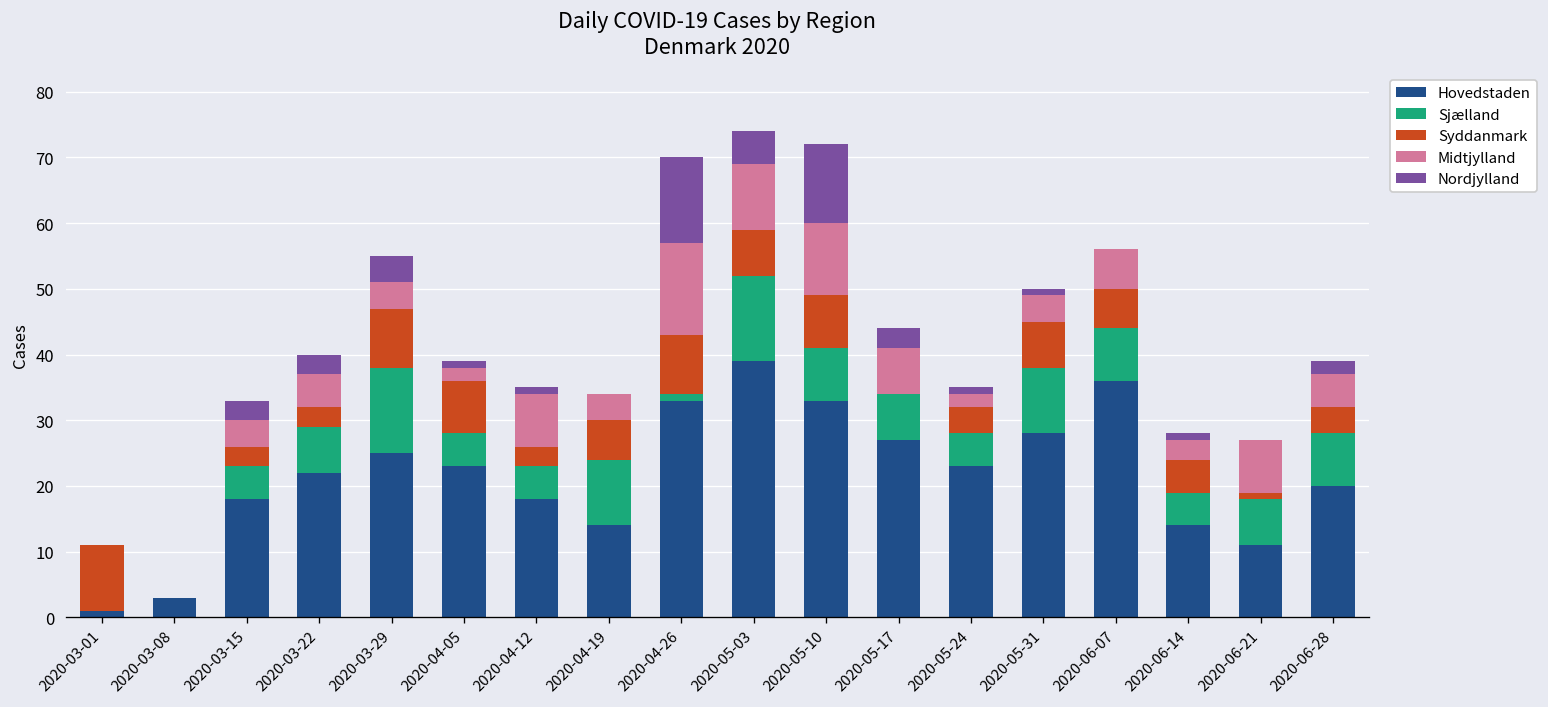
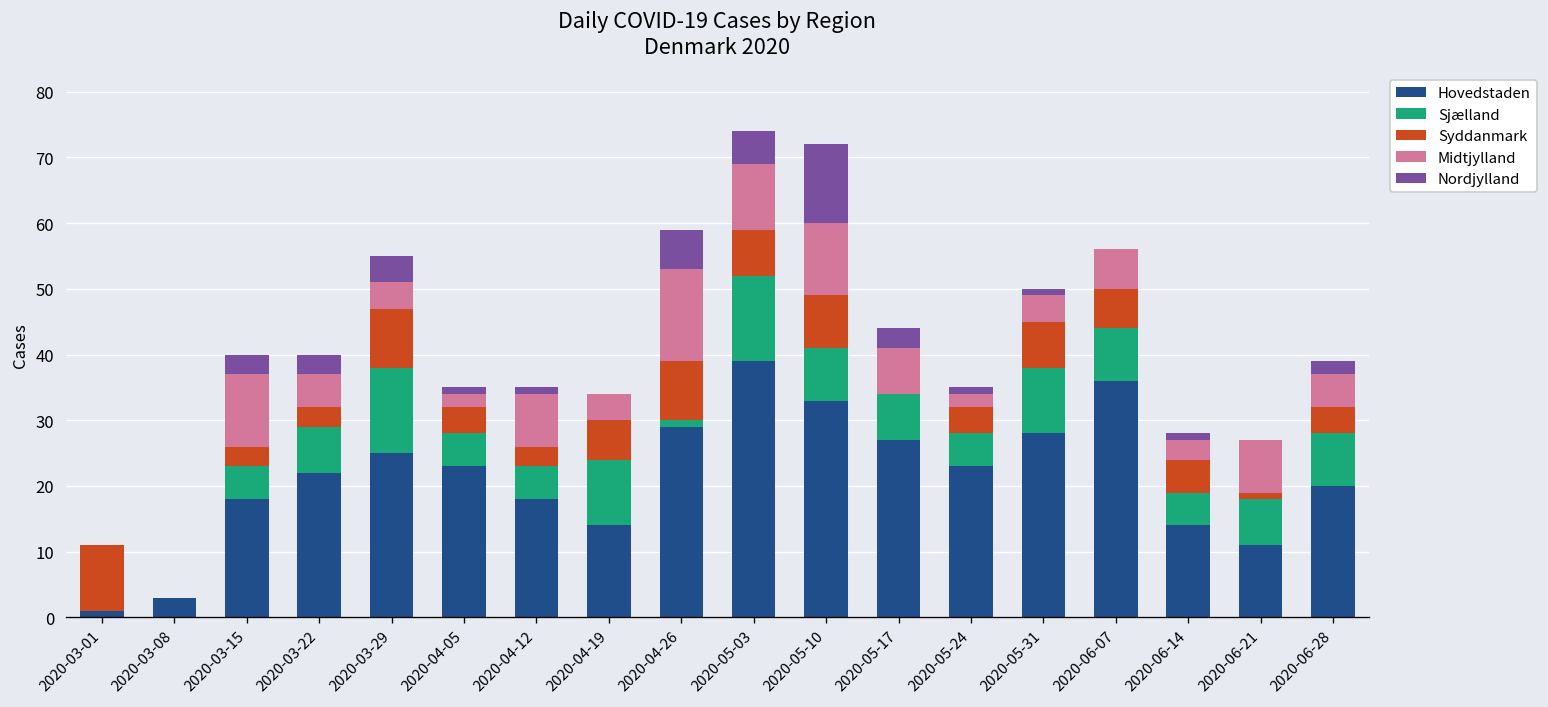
  {
    "Hovedstaden": {
      "2020-03-01": 1,
      "2020-03-08": 3,
      "2020-03-15": 18,
      "2020-03-22": 22,
      "2020-03-29": 25,
      "2020-04-05": 23,
      "2020-04-12": 18,
      "2020-04-19": 14,
-     "2020-04-26": 33,
+     "2020-04-26": 29,
      "2020-05-03": 39,
      "2020-05-10": 33,
      "2020-05-17": 27,
      "2020-05-24": 23,
      "2020-05-31": 28,
      "2020-06-07": 36,
      "2020-06-14": 14,
      "2020-06-21": 11,
      "2020-06-28": 20
    },
    "Sjælland": {
      "2020-03-01": 0,
      "2020-03-08": 0,
      "2020-03-15": 5,
      "2020-03-22": 7,
      "2020-03-29": 13,
      "2020-04-05": 5,
      "2020-04-12": 5,
      "2020-04-19": 10,
      "2020-04-26": 1,
      "2020-05-03": 13,
      "2020-05-10": 8,
      "2020-05-17": 7,
      "2020-05-24": 5,
      "2020-05-31": 10,
      "2020-06-07": 8,
      "2020-06-14": 5,
      "2020-06-21": 7,
      "2020-06-28": 8
    },
    "Syddanmark": {
      "2020-03-01": 10,
      "2020-03-08": 0,
      "2020-03-15": 3,
      "2020-03-22": 3,
      "2020-03-29": 9,
-     "2020-04-05": 8,
+     "2020-04-05": 4,
      "2020-04-12": 3,
      "2020-04-19": 6,
      "2020-04-26": 9,
      "2020-05-03": 7,
      "2020-05-10": 8,
      "2020-05-17": 0,
      "2020-05-24": 4,
      "2020-05-31": 7,
      "2020-06-07": 6,
      "2020-06-14": 5,
      "2020-06-21": 1,
      "2020-06-28": 4
    },
    "Midtjylland": {
      "2020-03-01": 0,
      "2020-03-08": 0,
-     "2020-03-15": 4,
+     "2020-03-15": 11,
      "2020-03-22": 5,
      "2020-03-29": 4,
      "2020-04-05": 2,
      "2020-04-12": 8,
      "2020-04-19": 4,
      "2020-04-26": 14,
      "2020-05-03": 10,
      "2020-05-10": 11,
      "2020-05-17": 7,
      "2020-05-24": 2,
      "2020-05-31": 4,
      "2020-06-07": 6,
      "2020-06-14": 3,
      "2020-06-21": 8,
      "2020-06-28": 5
    },
    "Nordjylland": {
      "2020-03-01": 0,
      "2020-03-08": 0,
      "2020-03-15": 3,
      "2020-03-22": 3,
      "2020-03-29": 4,
      "2020-04-05": 1,
      "2020-04-12": 1,
      "2020-04-19": 0,
-     "2020-04-26": 13,
+     "2020-04-26": 6,
      "2020-05-03": 5,
      "2020-05-10": 12,
      "2020-05-17": 3,
      "2020-05-24": 1,
      "2020-05-31": 1,
      "2020-06-07": 0,
      "2020-06-14": 1,
      "2020-06-21": 0,
      "2020-06-28": 2
    }
  }
